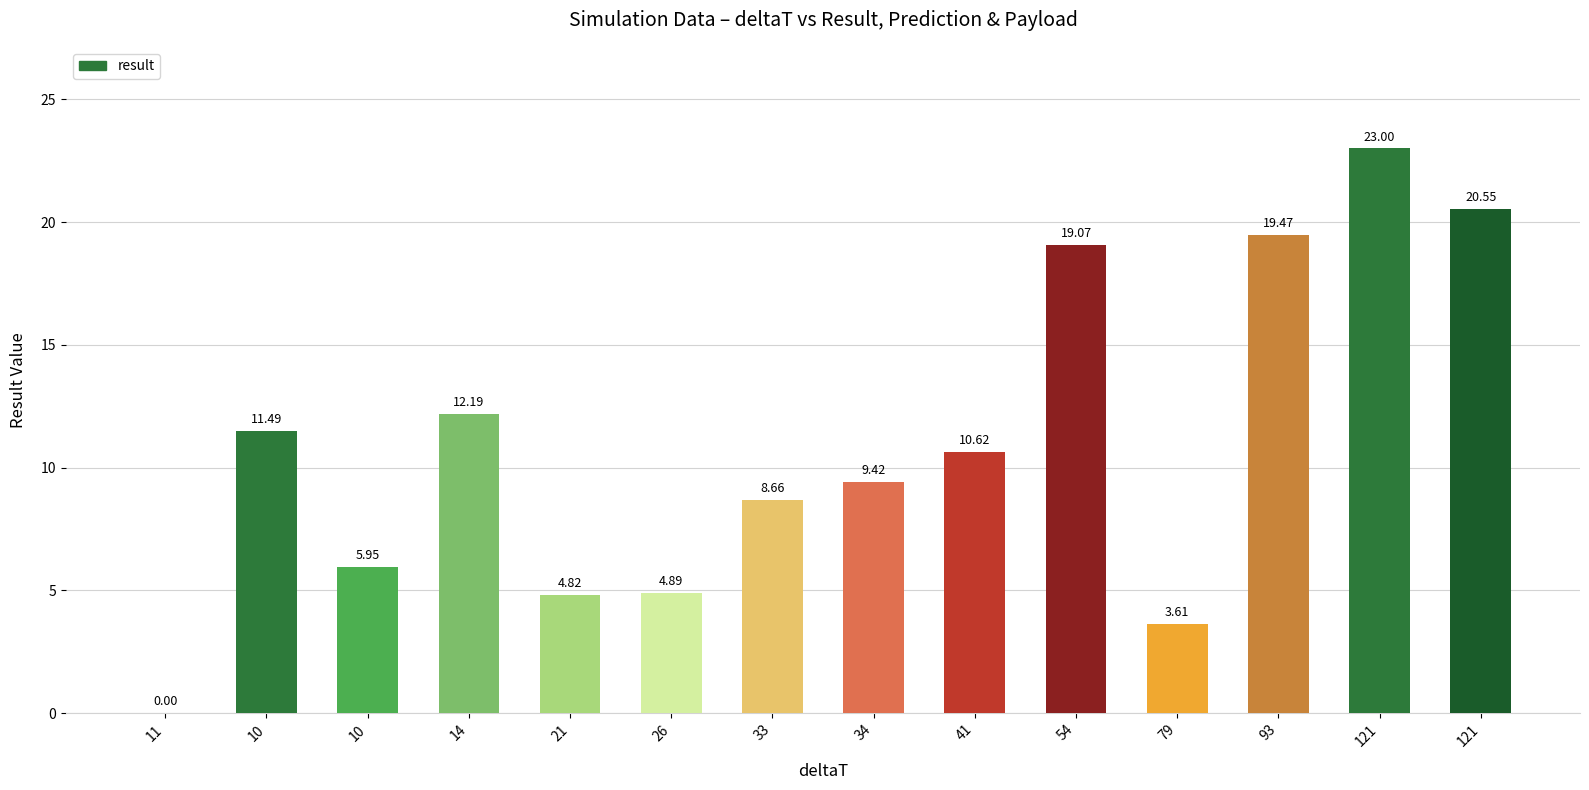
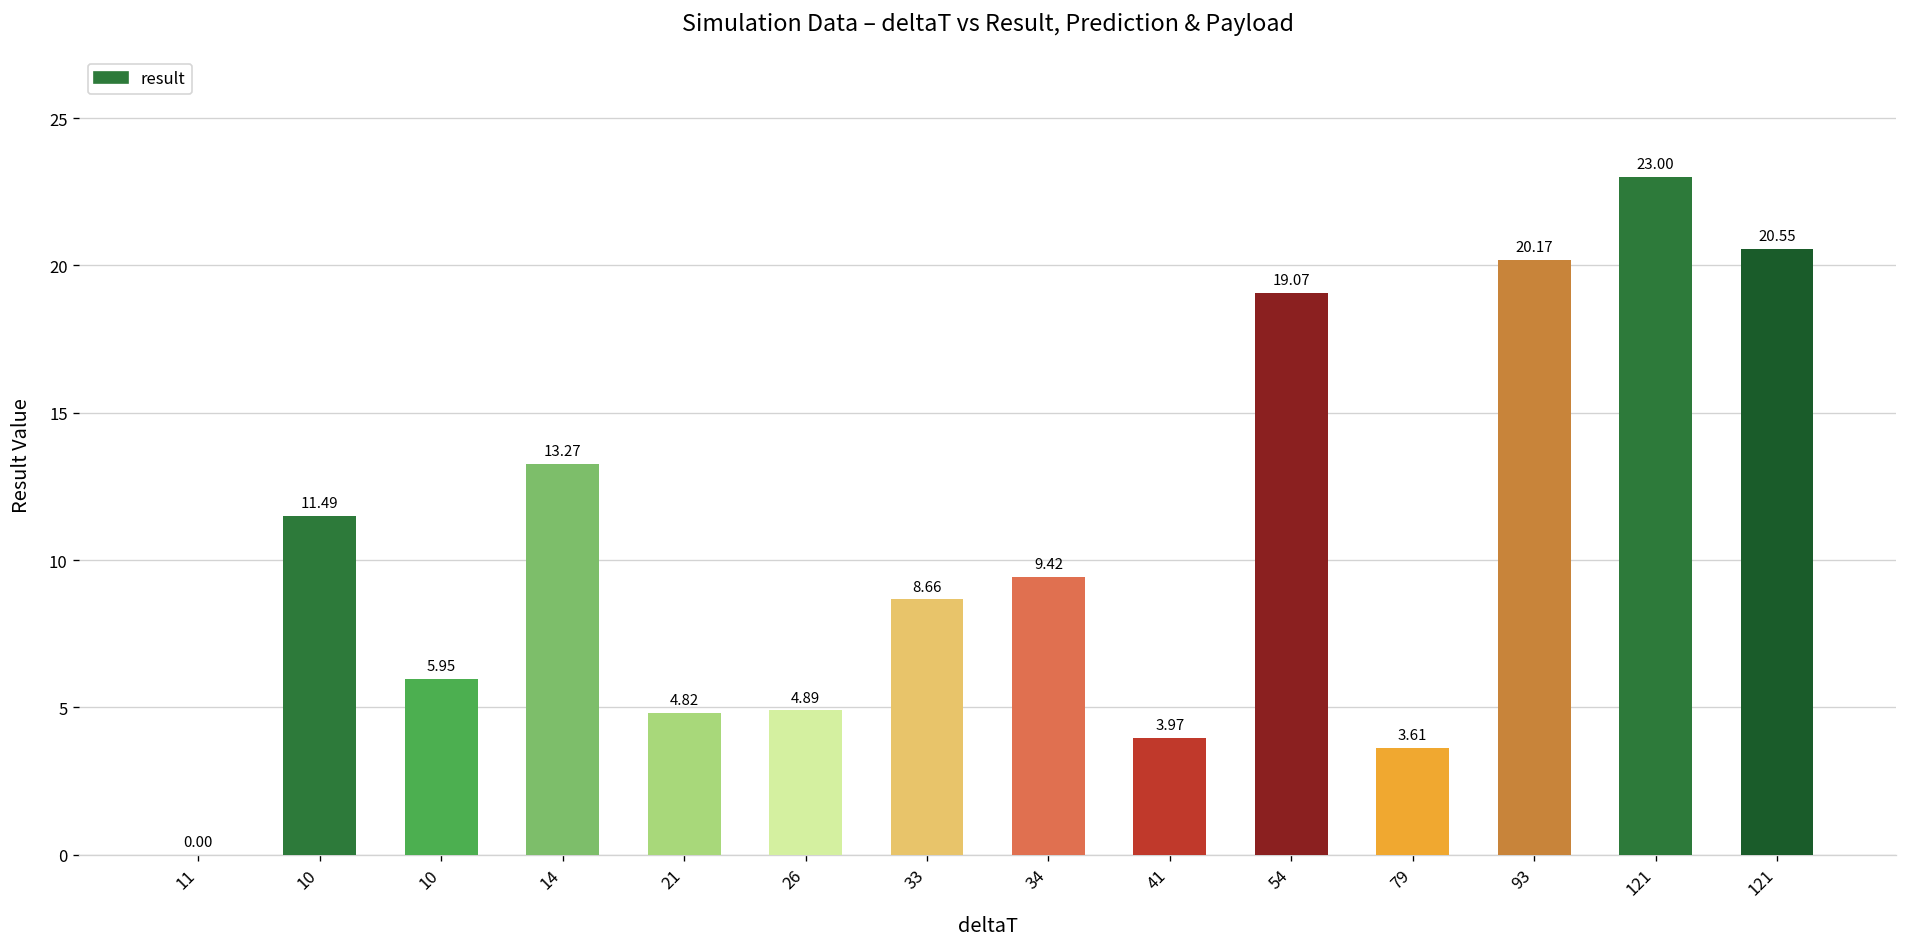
  {
    "11": 0.00,
-   "14": 12.19,
+   "14": 13.27,
    "21": 4.82,
    "26": 4.89,
    "33": 8.66,
    "34": 9.42,
-   "41": 10.62,
+   "41": 3.97,
    "54": 19.07,
    "79": 3.61,
-   "93": 19.47
+   "93": 20.17
  }
